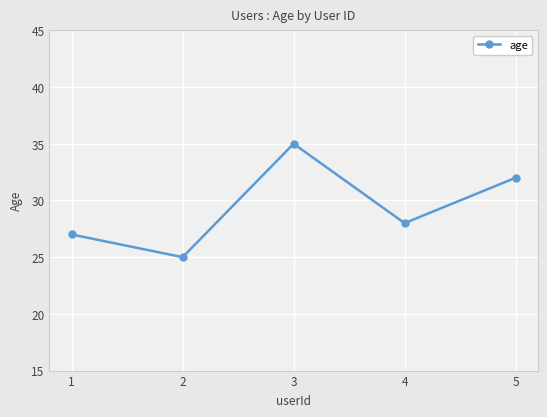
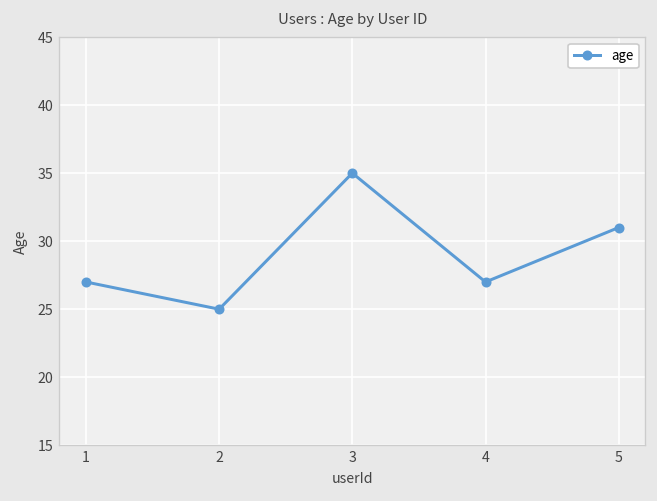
  {
    "1": 27,
    "2": 25,
    "3": 35,
-   "4": 28,
-   "5": 32
+   "4": 27,
+   "5": 31
  }
